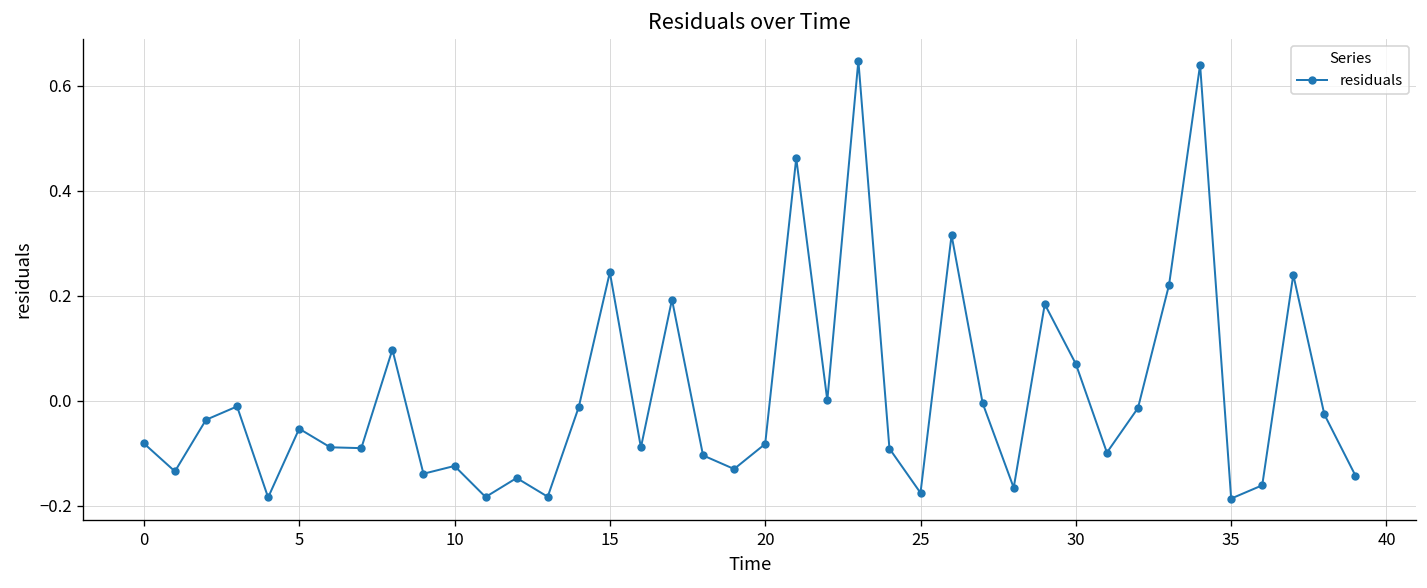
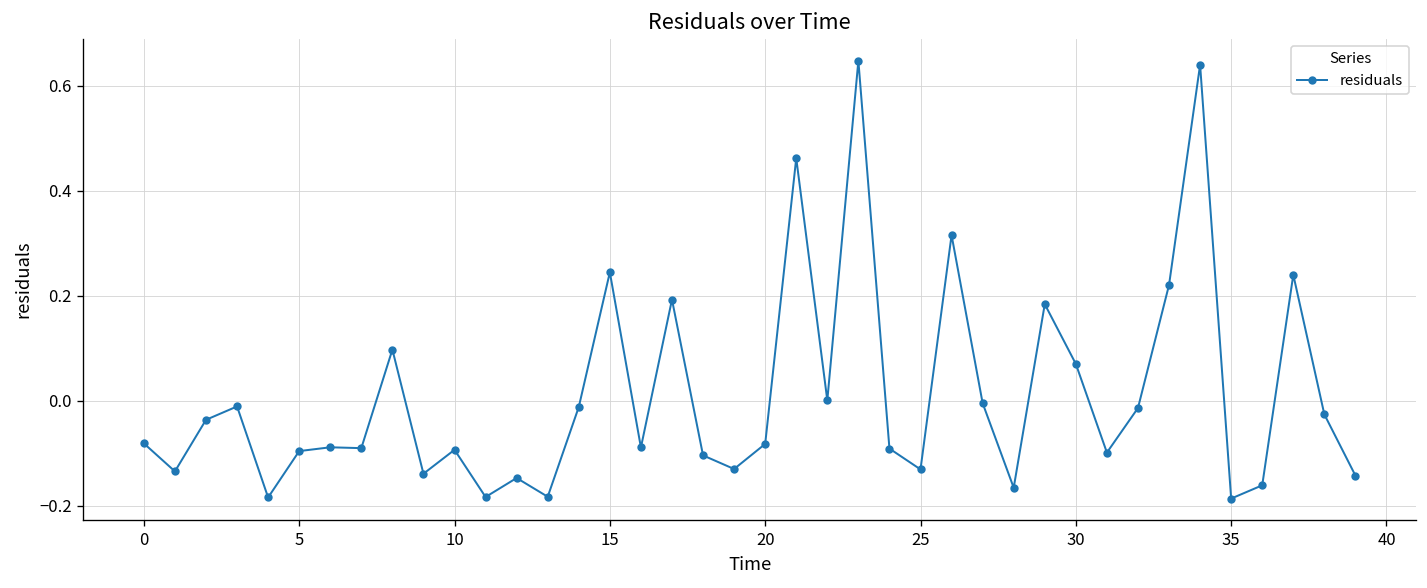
  {
    "0": -0.08,
-   "5": -0.05,
-   "10": -0.12,
+   "5": -0.10,
+   "10": -0.09,
    "15": 0.24,
    "20": -0.08,
-   "25": -0.18,
+   "25": -0.13,
    "30": 0.07,
    "35": -0.19
  }
